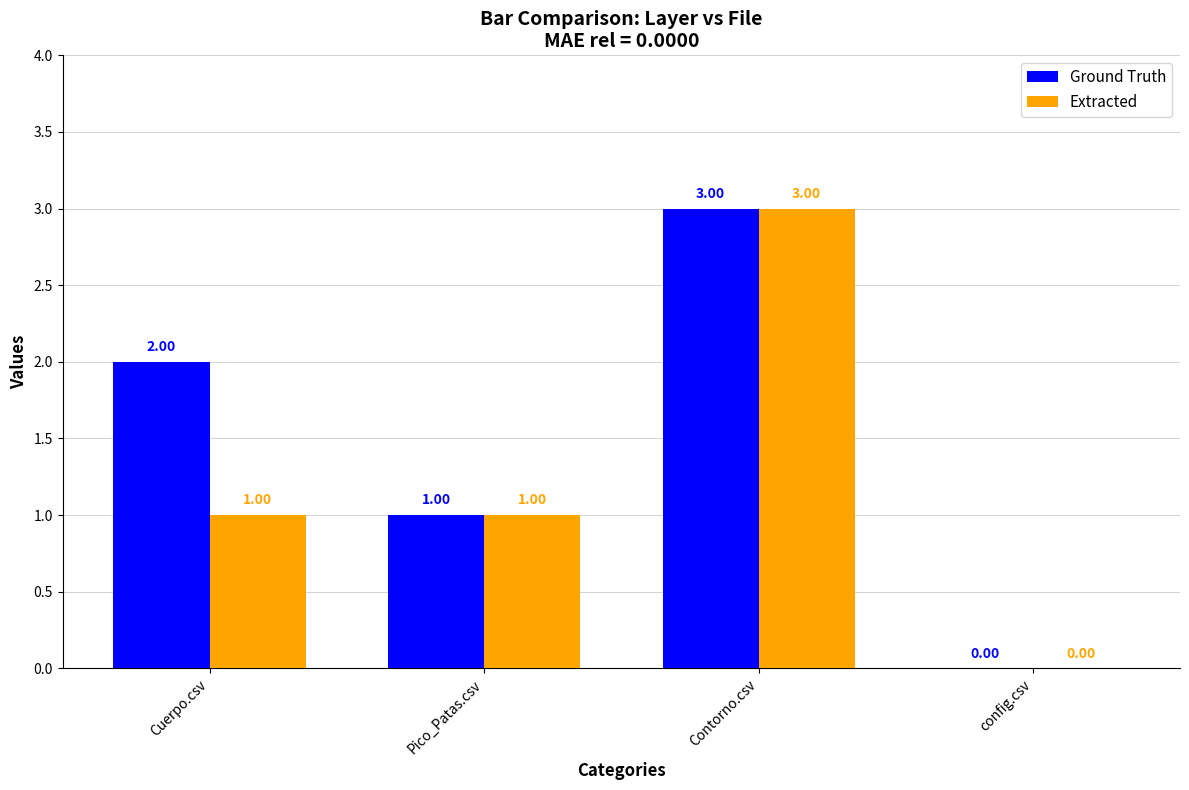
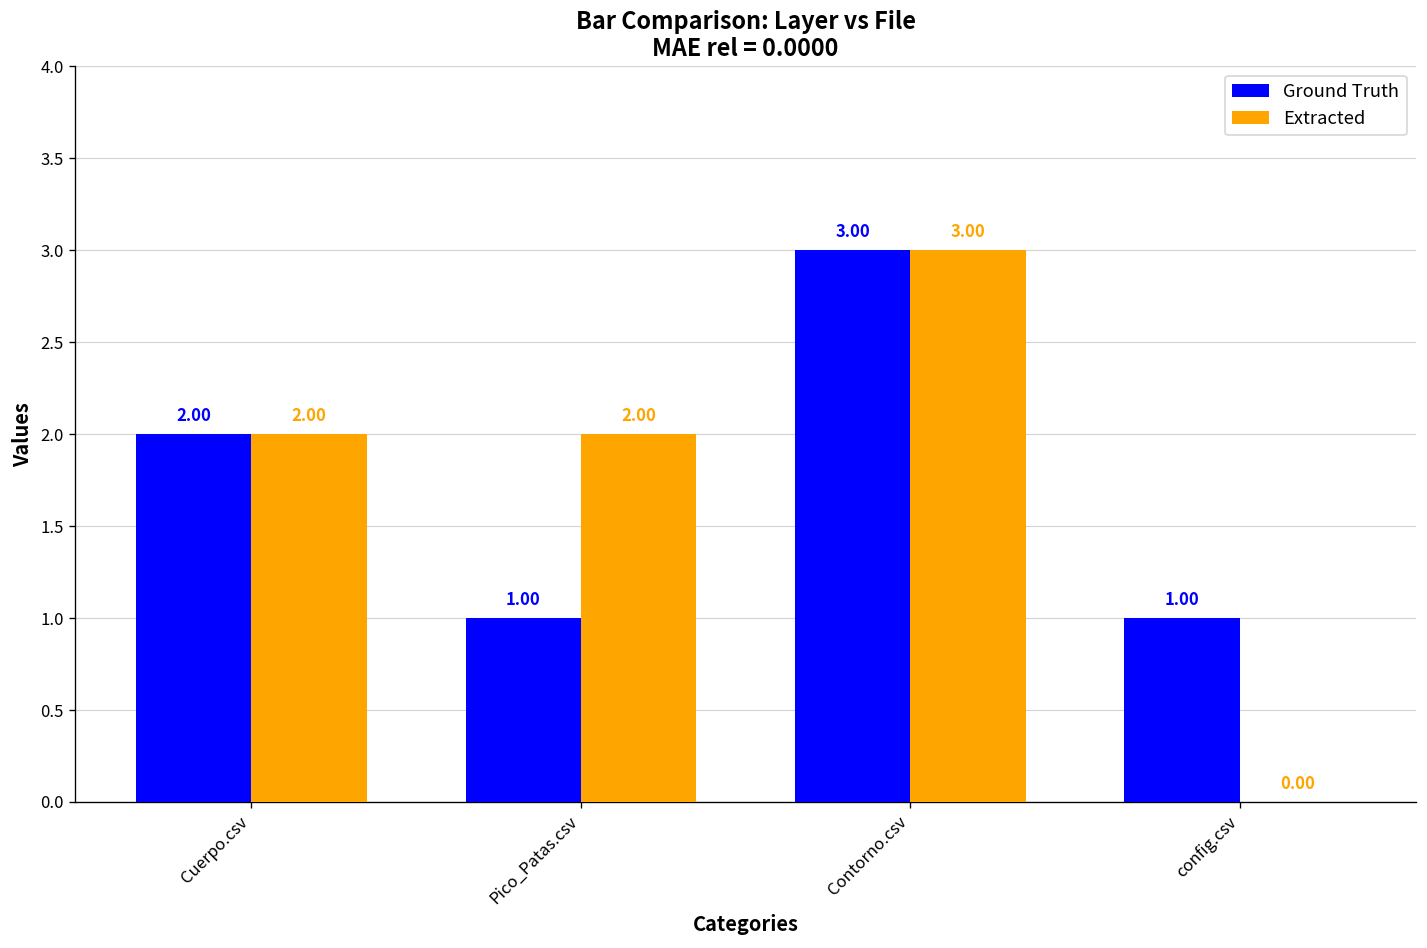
  {
    "Ground Truth": {
      "Cuerpo.csv": 2.00,
      "Pico_Patas.csv": 1.00,
      "Contorno.csv": 3.00,
-     "config.csv": 0.00
+     "config.csv": 1.00
    },
    "Extracted": {
-     "Cuerpo.csv": 1.00,
-     "Pico_Patas.csv": 1.00,
+     "Cuerpo.csv": 2.00,
+     "Pico_Patas.csv": 2.00,
      "Contorno.csv": 3.00,
      "config.csv": 0.00
    }
  }
